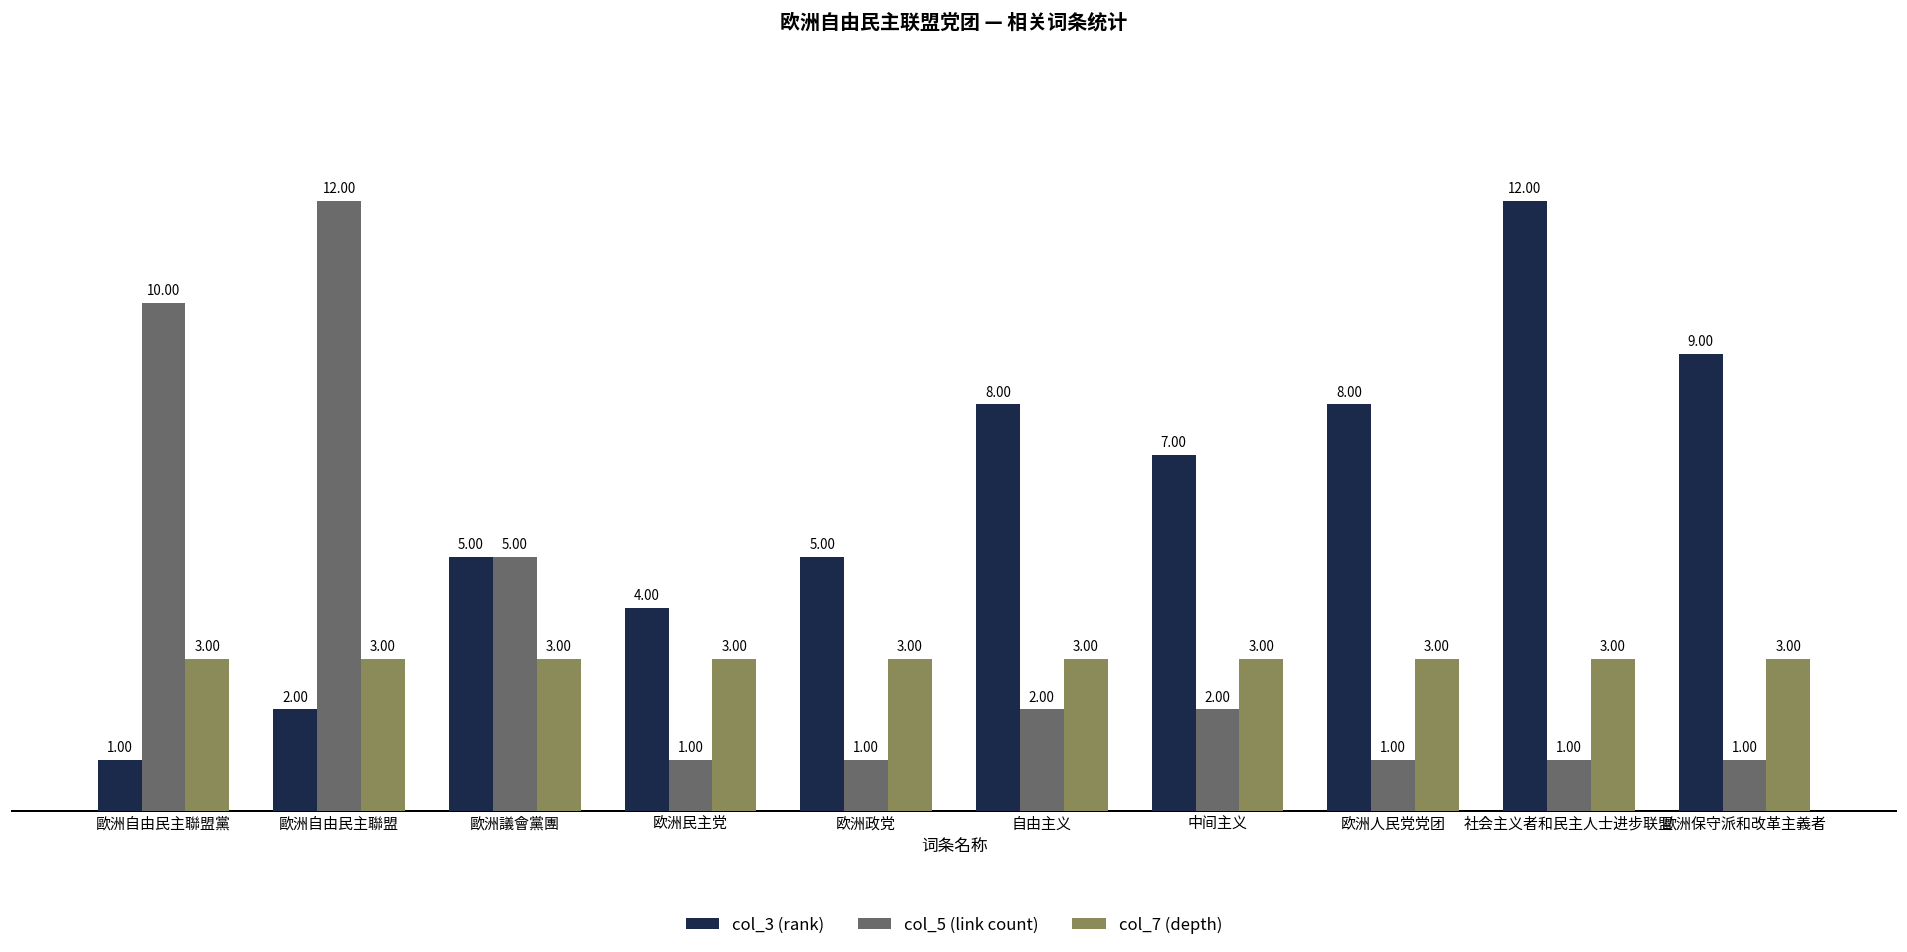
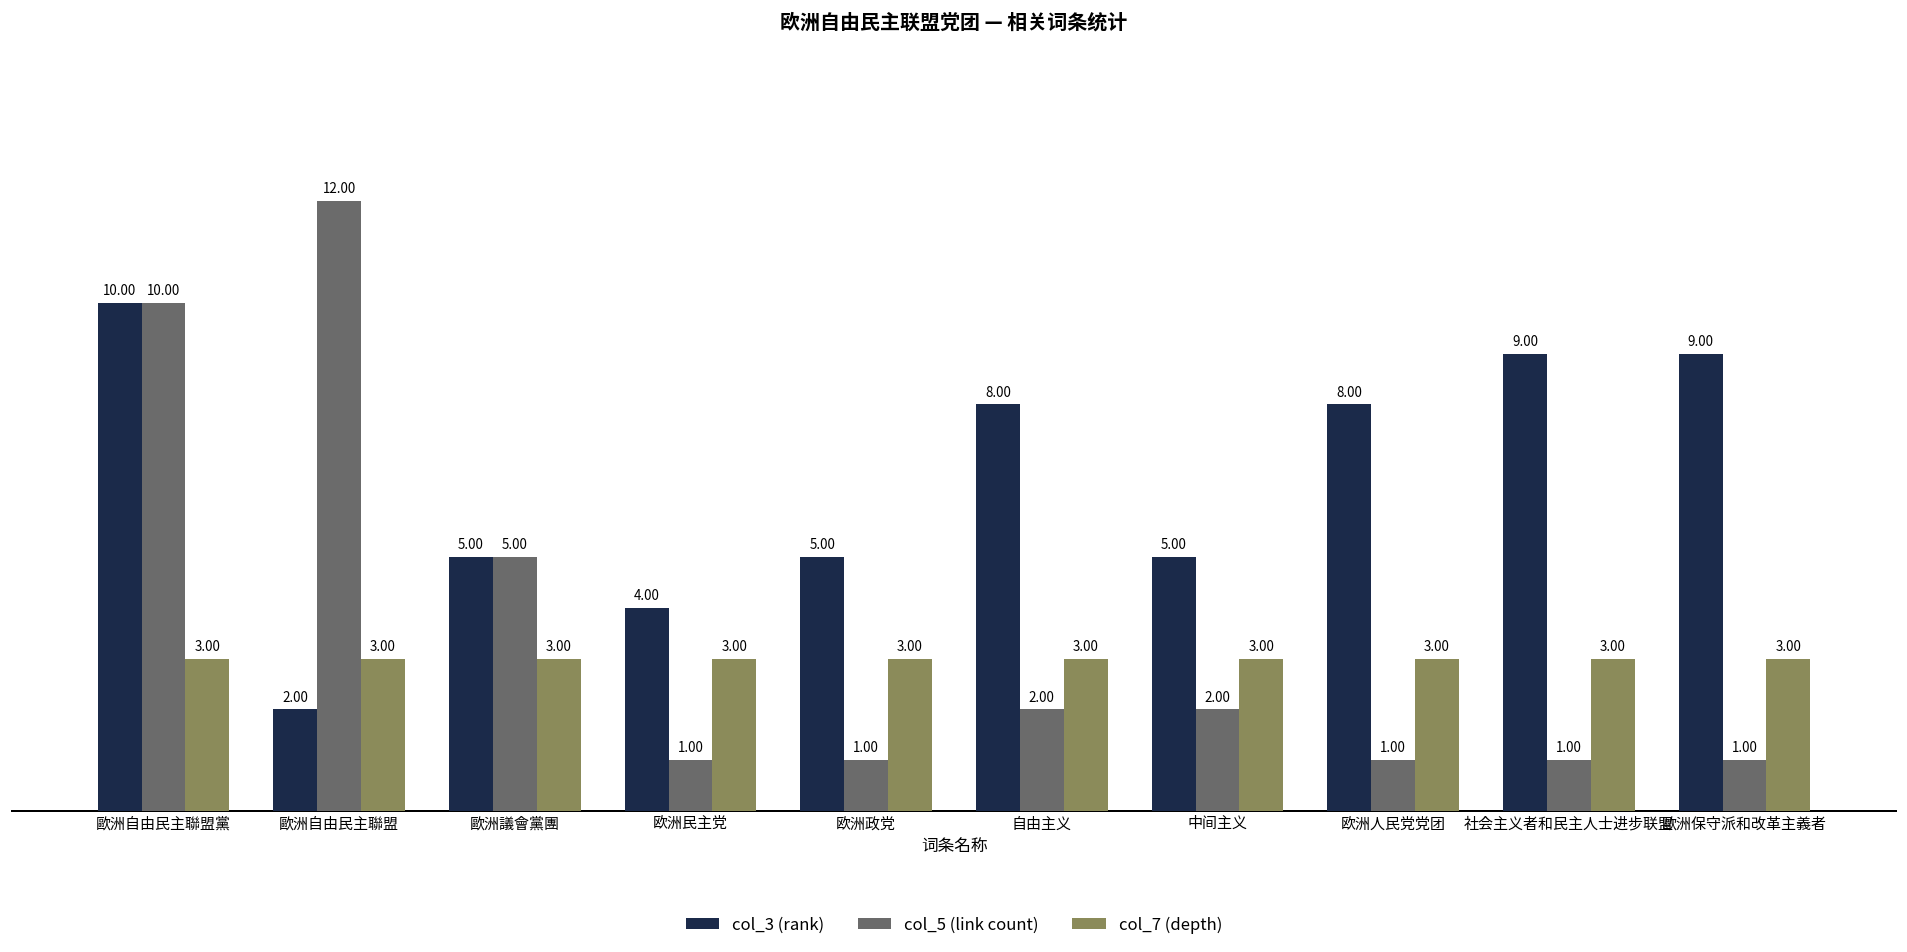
  {
    "col_3 (rank)": {
-     "歐洲自由民主聯盟黨": 1.00,
+     "歐洲自由民主聯盟黨": 10.00,
      "歐洲自由民主聯盟": 2.00,
      "歐洲議會黨團": 5.00,
      "欧洲民主党": 4.00,
      "欧洲政党": 5.00,
      "自由主义": 8.00,
-     "中间主义": 7.00,
+     "中间主义": 5.00,
      "欧洲人民党党团": 8.00,
-     "社会主义者和民主人士进步联盟": 12.00,
+     "社会主义者和民主人士进步联盟": 9.00,
      "歐洲保守派和改革主義者": 9.00
    }
  }
